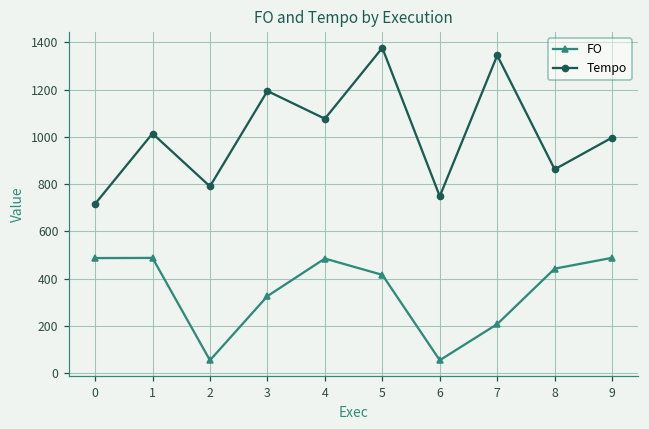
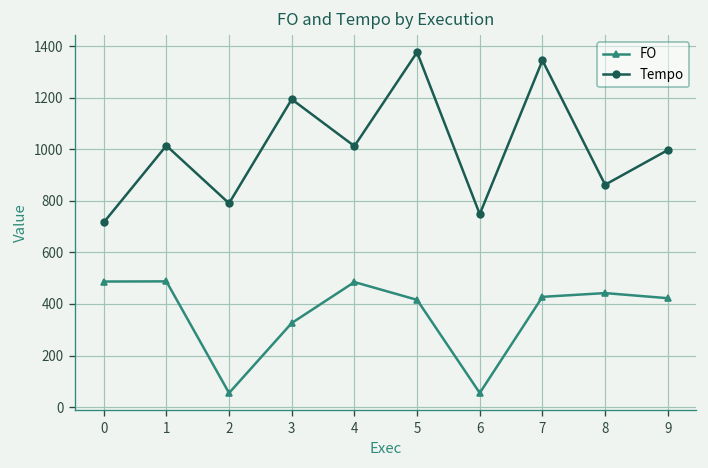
  {
    "FO": {
      "0": 490,
      "1": 490,
      "2": 50,
      "3": 330,
      "4": 490,
      "5": 420,
      "6": 50,
-     "7": 210,
+     "7": 430,
      "8": 440,
-     "9": 490
+     "9": 420
    },
    "Tempo": {
      "0": 720,
      "1": 1010,
      "2": 790,
      "3": 1190,
-     "4": 1080,
+     "4": 1010,
      "5": 1380,
      "6": 750,
      "7": 1340,
      "8": 860,
      "9": 1000
    }
  }
